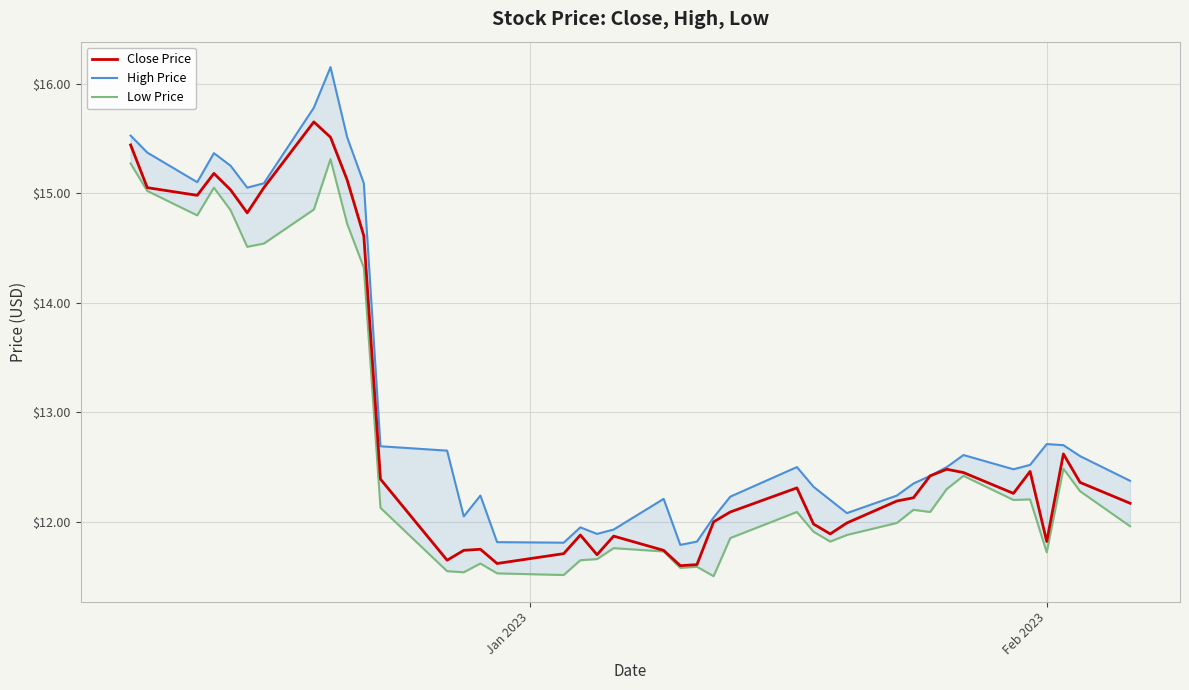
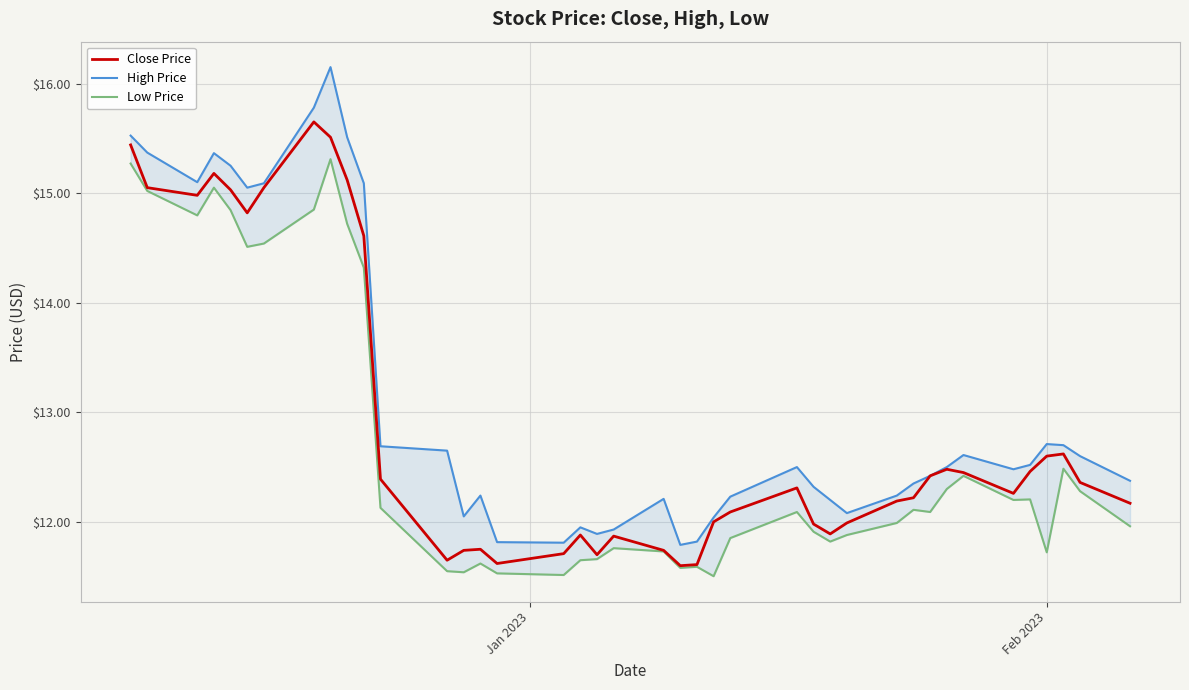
  {
    "Close Price": {
-     "Feb 2023": "$11.82"
+     "Feb 2023": "$12.60"
    },
    "High Price": {
      "Feb 2023": "$12.71"
    },
    "Low Price": {
      "Feb 2023": "$11.72"
    }
  }
